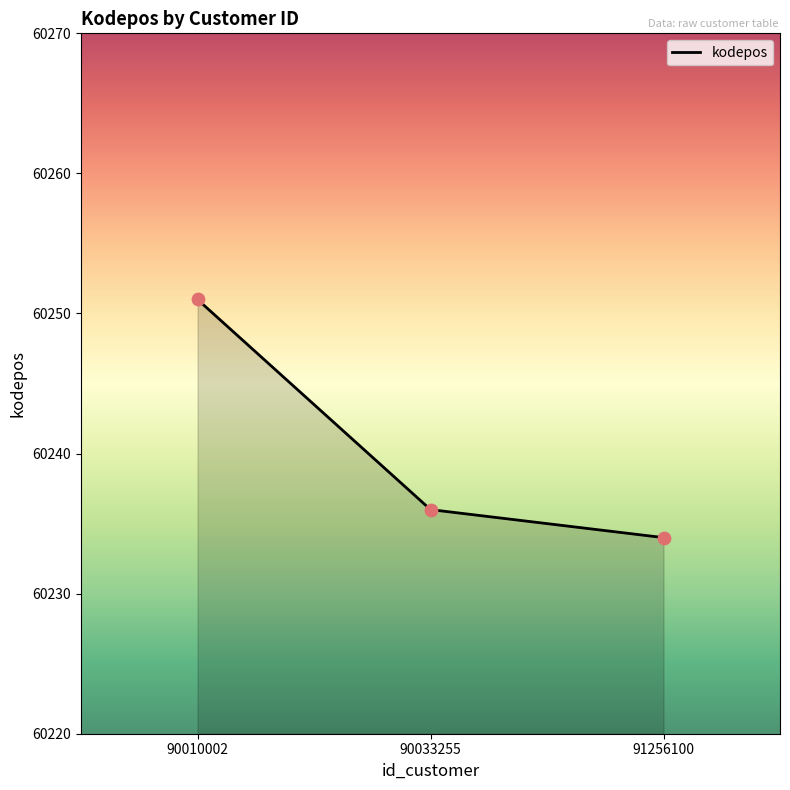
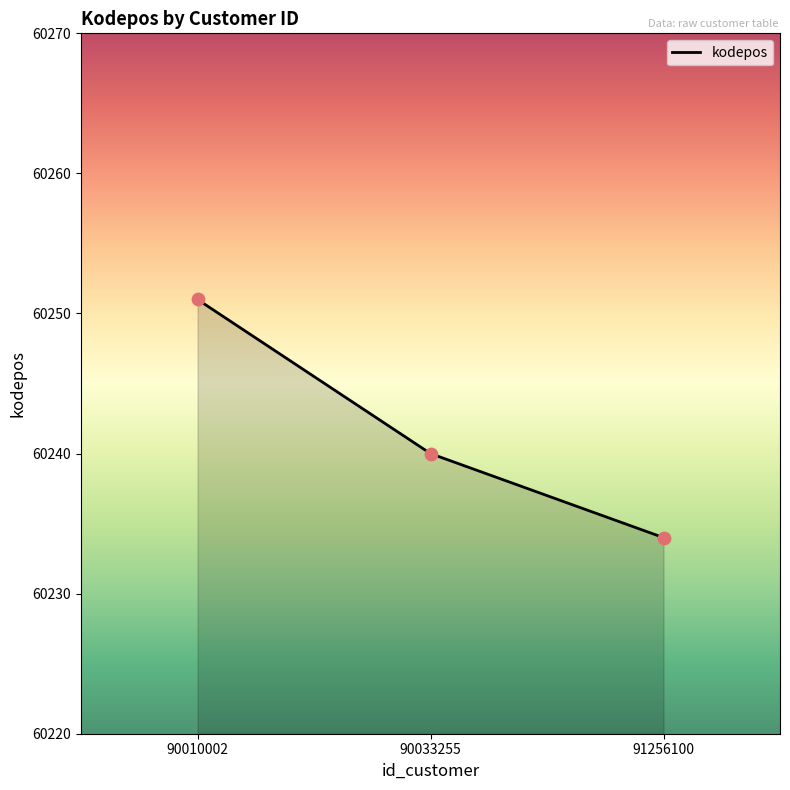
  {
    "90010002": 60251,
-   "90033255": 60236,
+   "90033255": 60240,
    "91256100": 60234
  }
